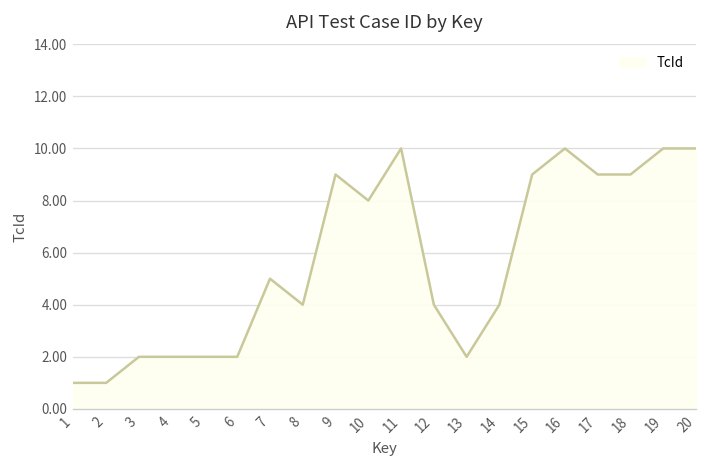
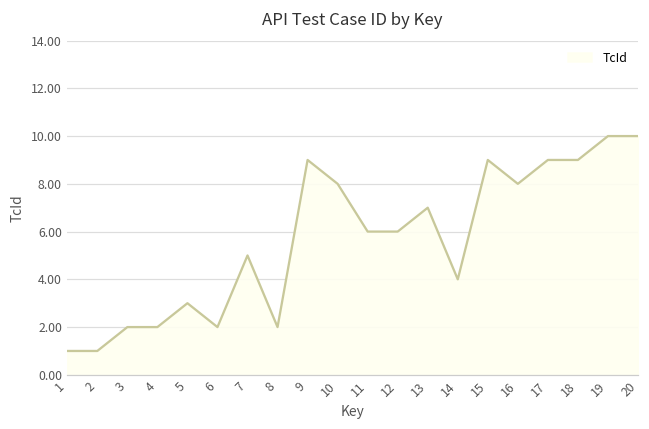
  {
    "1": 1,
    "2": 1,
    "3": 2,
    "4": 2,
-   "5": 2,
+   "5": 3,
    "6": 2,
    "7": 5,
-   "8": 4,
+   "8": 2,
    "9": 9,
    "10": 8,
-   "11": 10,
-   "12": 4,
-   "13": 2,
+   "11": 6,
+   "12": 6,
+   "13": 7,
    "14": 4,
    "15": 9,
-   "16": 10,
+   "16": 8,
    "17": 9,
    "18": 9,
    "19": 10,
    "20": 10
  }
